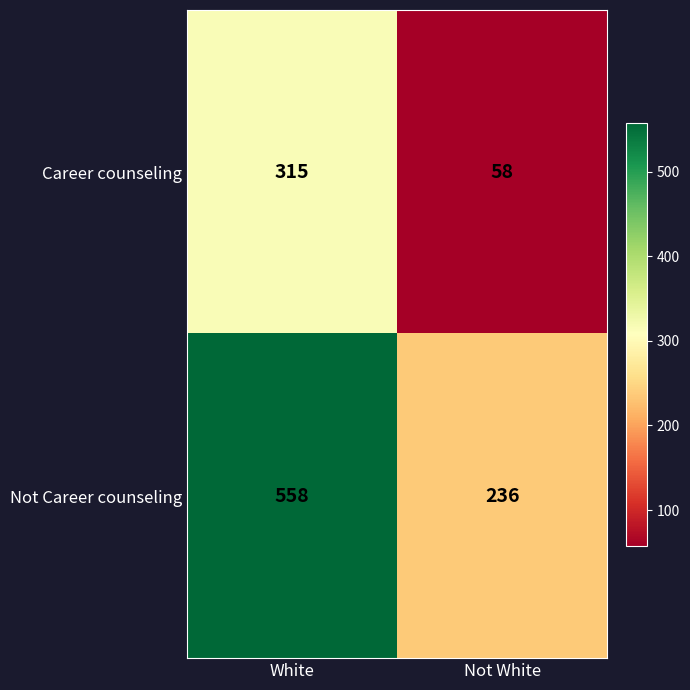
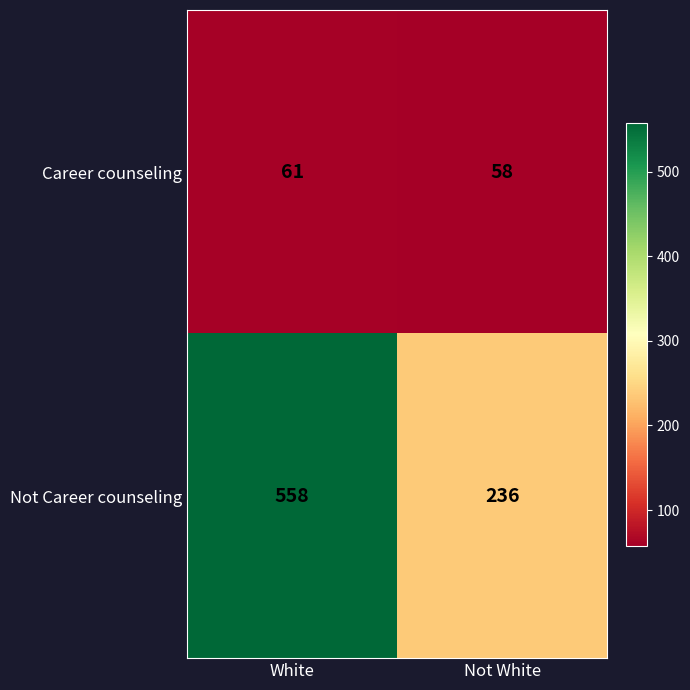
  {
    "Career counseling": {
-     "White": 315,
+     "White": 61,
      "Not White": 58
    },
    "Not Career counseling": {
      "White": 558,
      "Not White": 236
    }
  }
